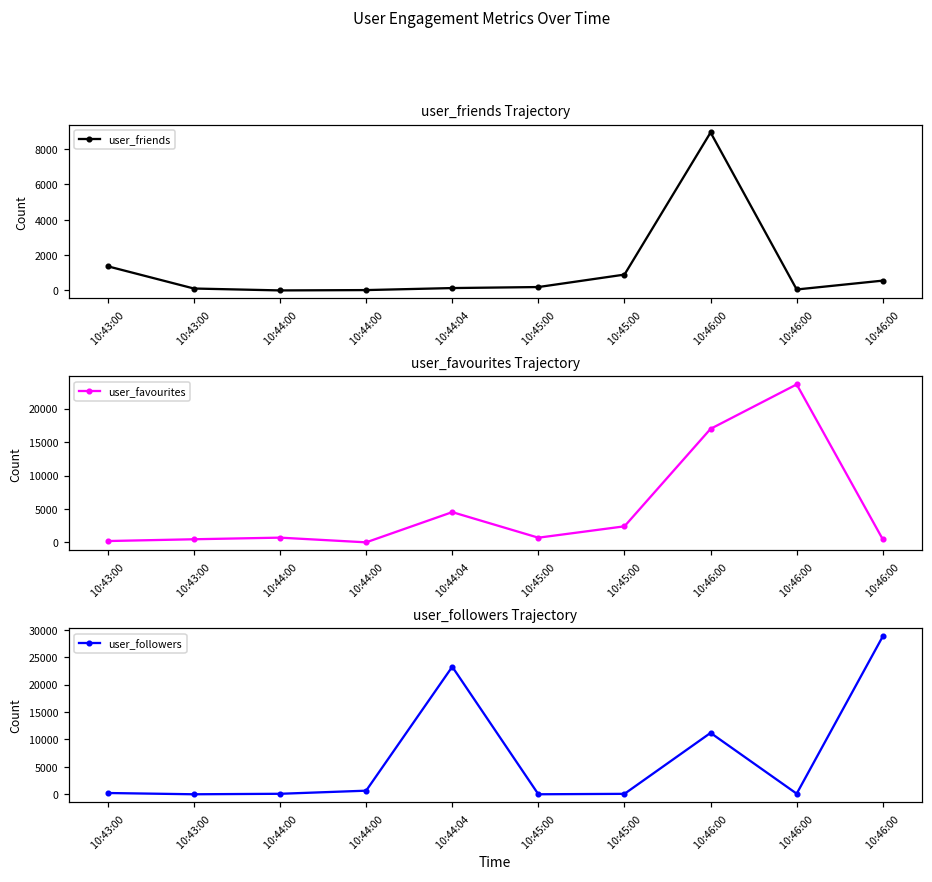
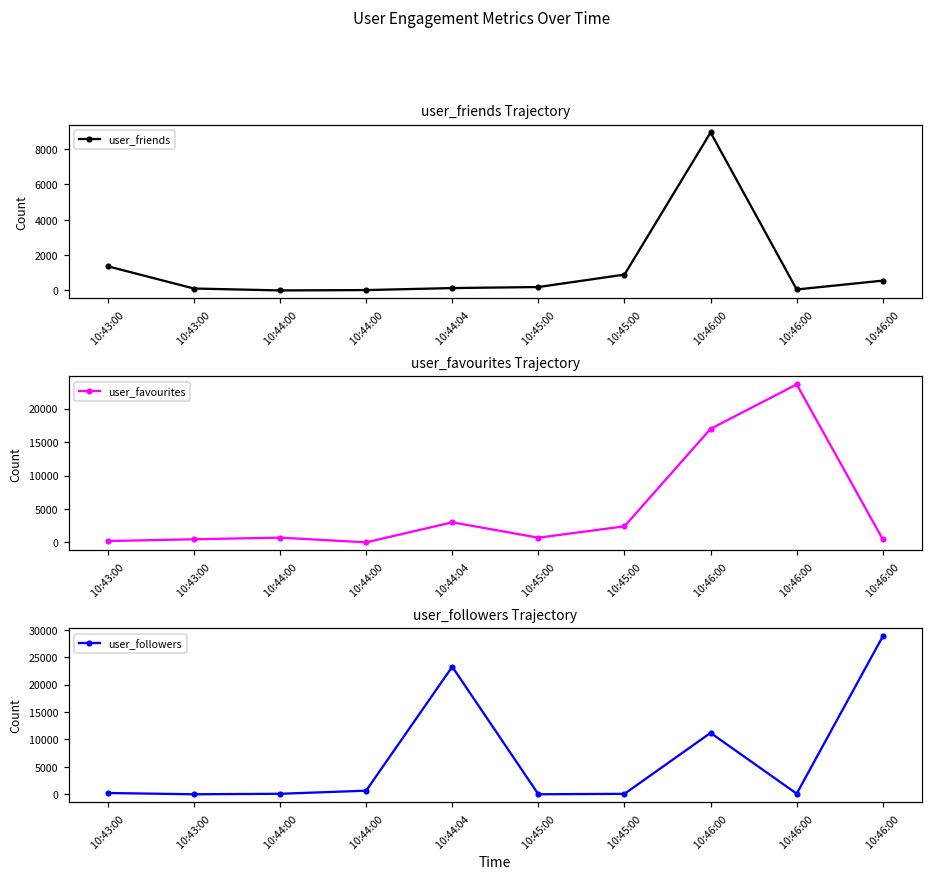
  {
    "user_friends Trajectory": {
      "10:44:04": 100
    },
    "user_favourites Trajectory": {
-     "10:44:04": 5000
+     "10:44:04": 3000
    },
    "user_followers Trajectory": {
      "10:44:04": 23000
    }
  }
